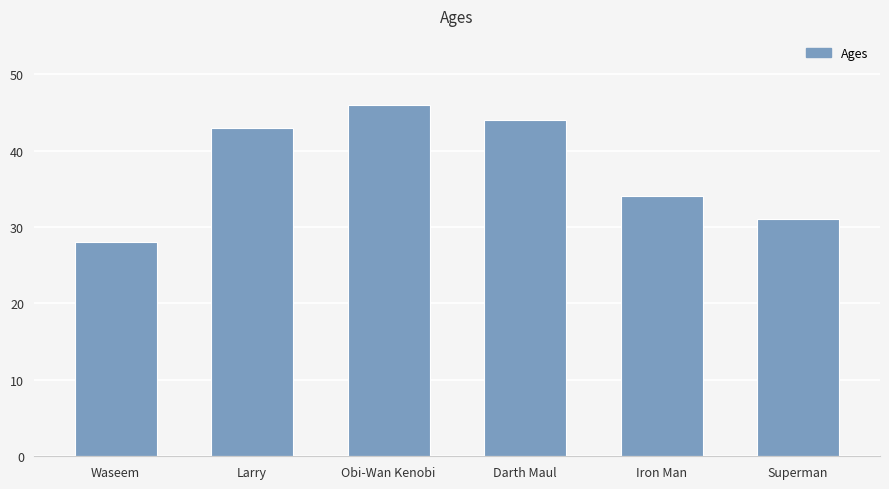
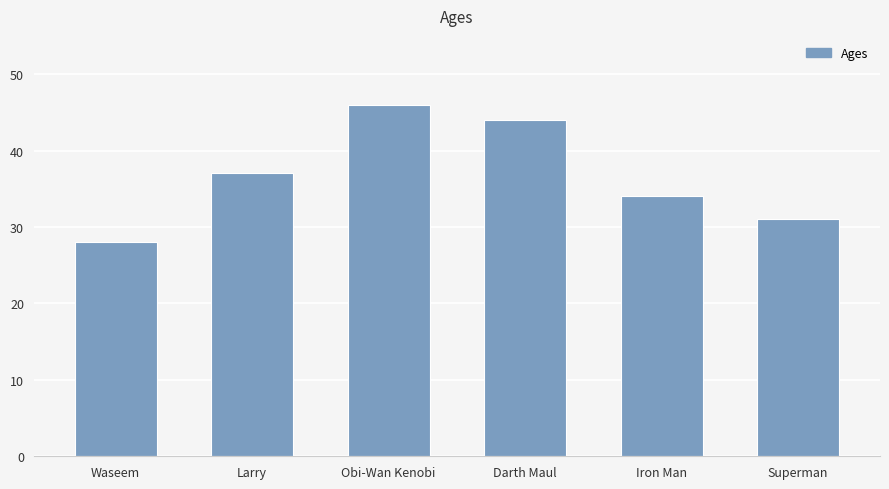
  {
    "Waseem": 28,
-   "Larry": 43,
+   "Larry": 37,
    "Obi-Wan Kenobi": 46,
    "Darth Maul": 44,
    "Iron Man": 34,
    "Superman": 31
  }
